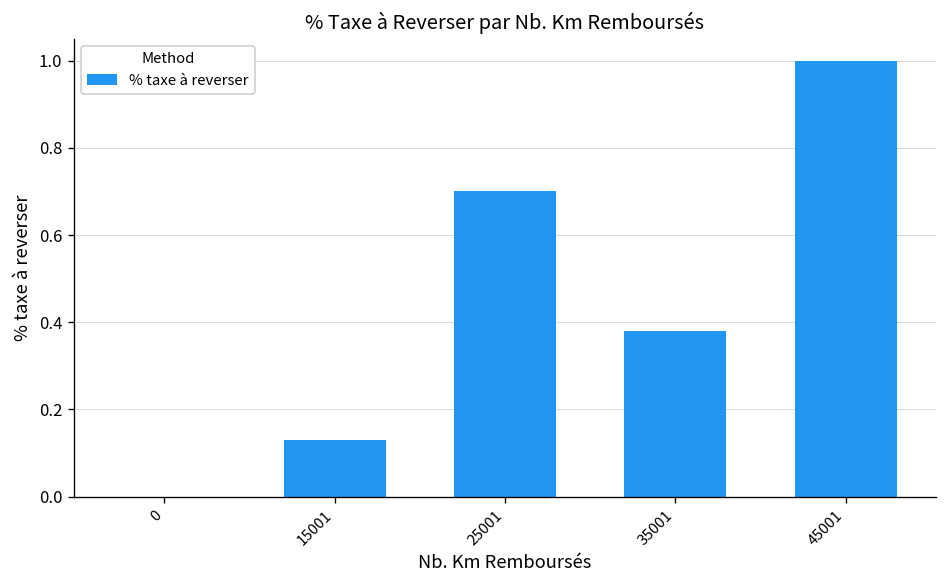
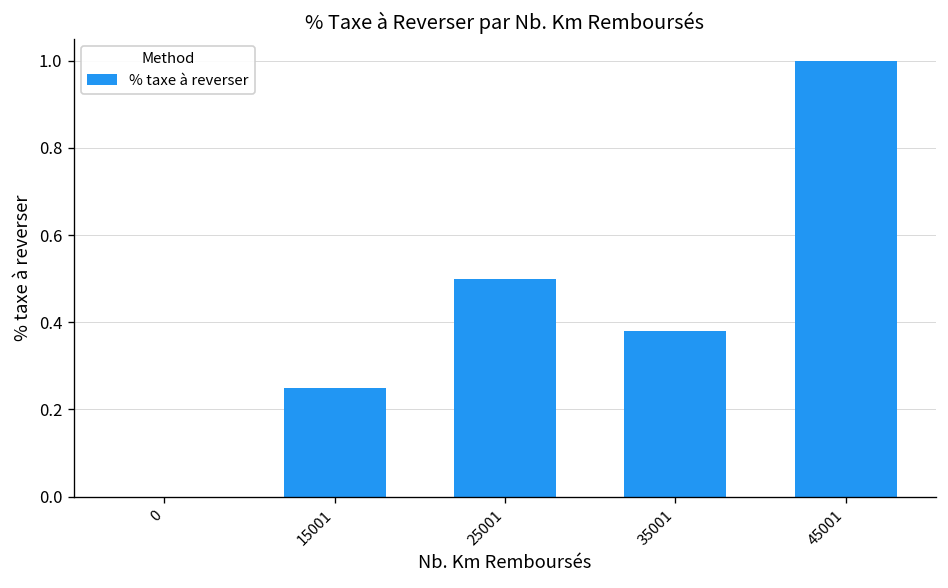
  {
    "0": 0.00,
-   "15001": 0.13,
-   "25001": 0.7,
+   "15001": 0.25,
+   "25001": 0.5,
    "35001": 0.38,
    "45001": 1.00
  }
